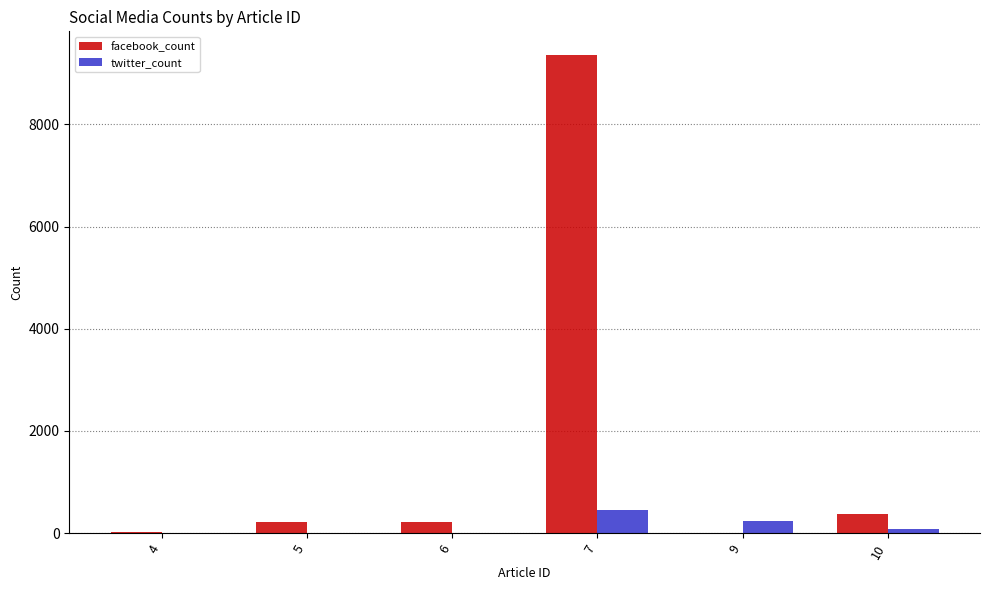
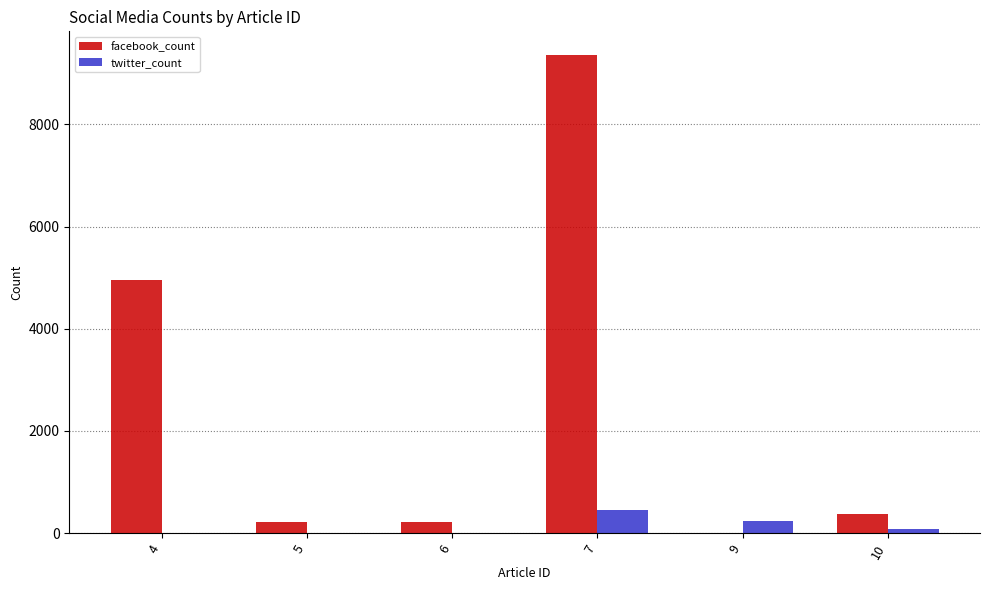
  {
    "facebook_count": {
-     "4": 0,
+     "4": 5000,
      "5": 200,
      "6": 200,
      "7": 9400,
      "10": 400
    },
    "twitter_count": {
      "4": 0,
      "7": 400,
      "9": 200,
      "10": 100
    }
  }
